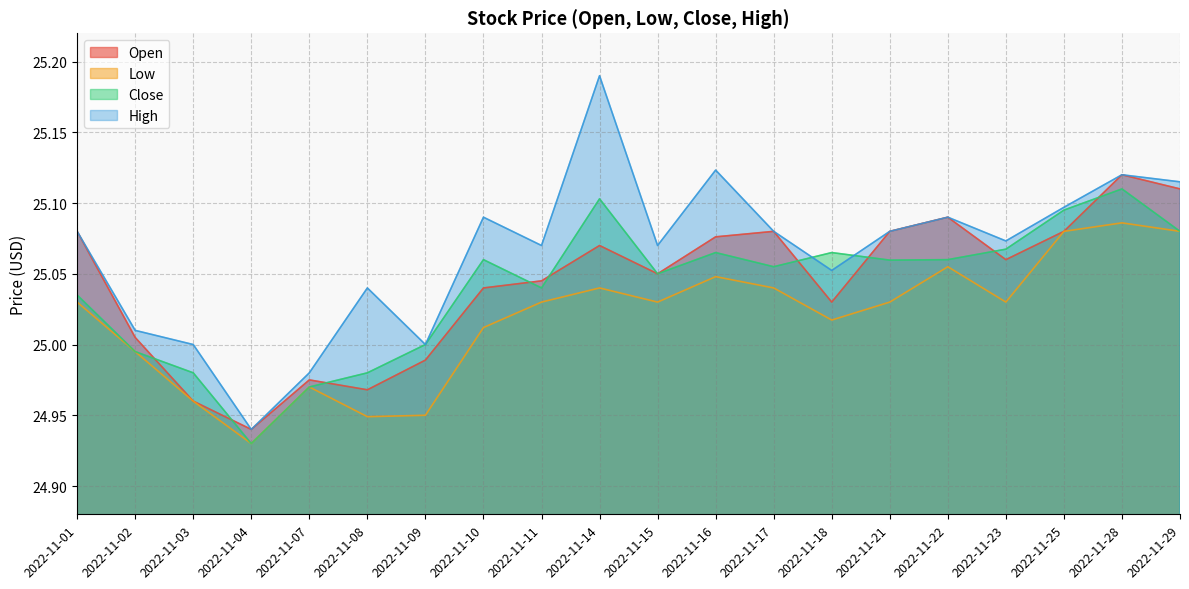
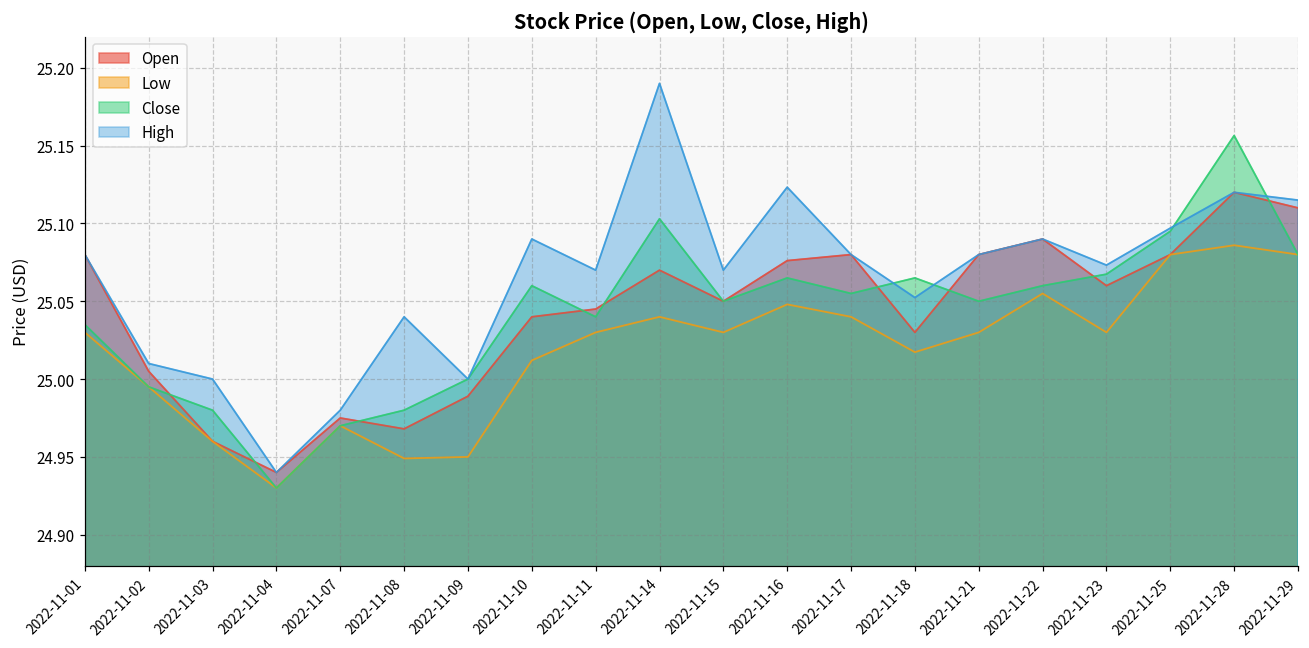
  {
    "Open": {
      "2022-11-02": 25.005,
      "2022-11-07": 24.975,
      "2022-11-08": 24.968,
      "2022-11-09": 24.989,
      "2022-11-10": 25.040,
      "2022-11-11": 25.045,
      "2022-11-14": 25.070,
      "2022-11-16": 25.076,
      "2022-11-18": 25.030,
      "2022-11-23": 25.060,
      "2022-11-29": 25.110
    },
    "Low": {
      "2022-11-01": 25.030,
      "2022-11-08": 24.949,
      "2022-11-09": 24.950,
      "2022-11-10": 25.012,
      "2022-11-11": 25.030,
      "2022-11-14": 25.040,
      "2022-11-15": 25.030,
      "2022-11-16": 25.048,
      "2022-11-17": 25.040,
      "2022-11-18": 25.017,
      "2022-11-21": 25.030,
      "2022-11-22": 25.055,
      "2022-11-23": 25.030,
      "2022-11-28": 25.086
    },
    "Close": {
      "2022-11-01": 25.035,
      "2022-11-03": 24.980,
      "2022-11-08": 24.980,
      "2022-11-10": 25.060,
      "2022-11-11": 25.040,
      "2022-11-14": 25.103,
      "2022-11-16": 25.065,
      "2022-11-17": 25.055,
      "2022-11-18": 25.065,
-     "2022-11-21": 25.060,
+     "2022-11-21": 25.050,
      "2022-11-22": 25.060,
      "2022-11-23": 25.067,
      "2022-11-25": 25.095,
-     "2022-11-28": 25.110
+     "2022-11-28": 25.156
    },
    "High": {
      "2022-11-02": 25.010,
      "2022-11-03": 25.000,
      "2022-11-07": 24.980,
      "2022-11-08": 25.040,
      "2022-11-10": 25.090,
      "2022-11-11": 25.070,
      "2022-11-14": 25.190,
      "2022-11-15": 25.070,
      "2022-11-16": 25.123,
      "2022-11-18": 25.052,
      "2022-11-23": 25.073,
      "2022-11-25": 25.097,
      "2022-11-29": 25.115
    }
  }
